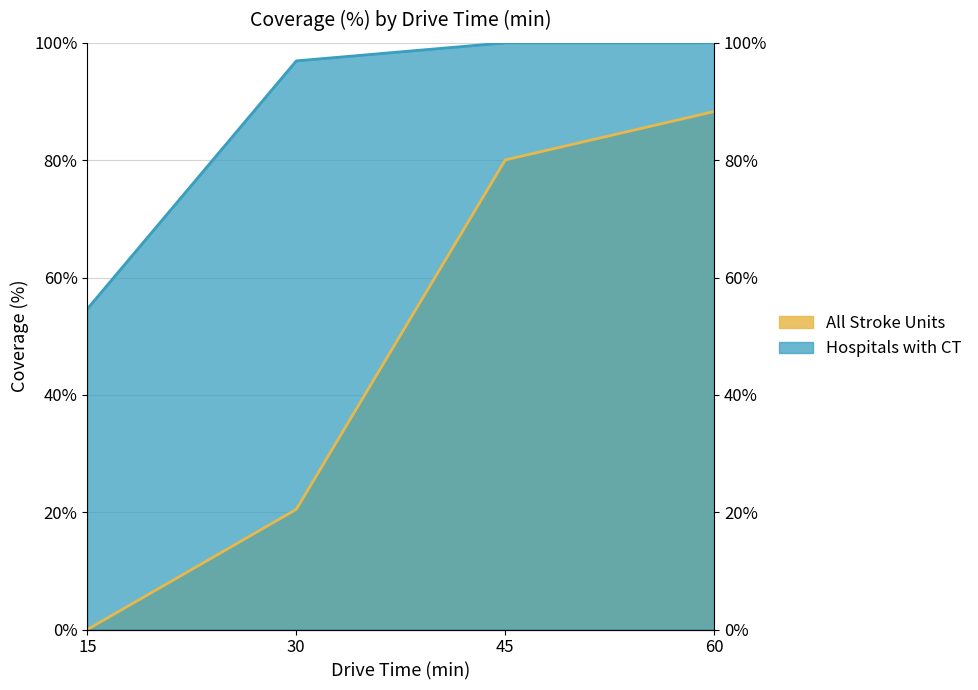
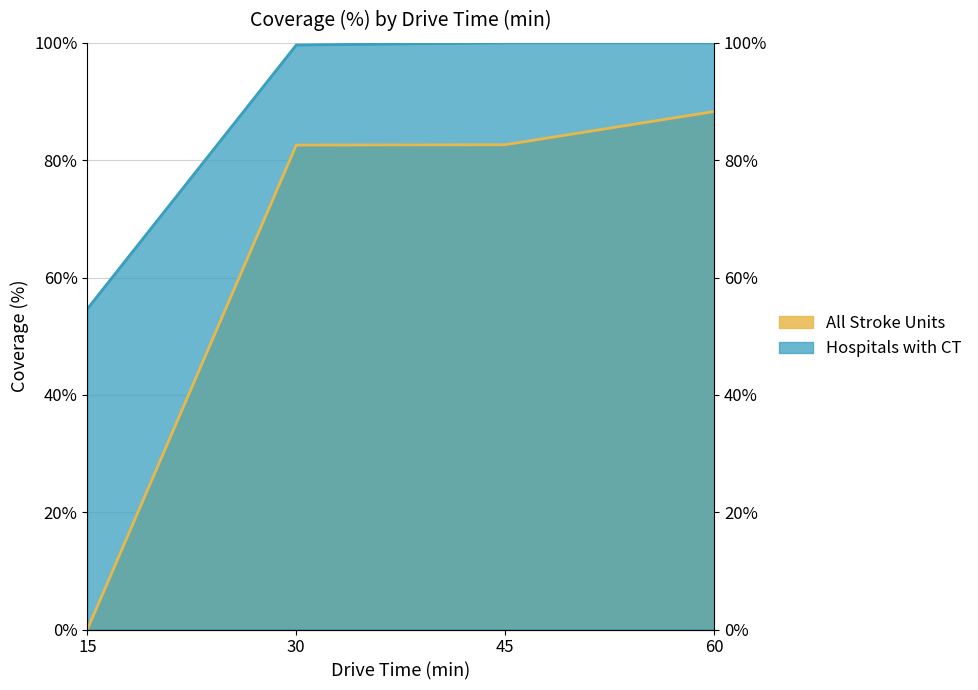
  {
    "All Stroke Units": {
      "15": "0%",
-     "30": "20%",
-     "45": "80%",
+     "30": "83%",
+     "45": "83%",
      "60": "88%"
    },
    "Hospitals with CT": {
      "15": "55%",
-     "30": "97%",
+     "30": "100%",
      "45": "100%",
      "60": "100%"
    }
  }
